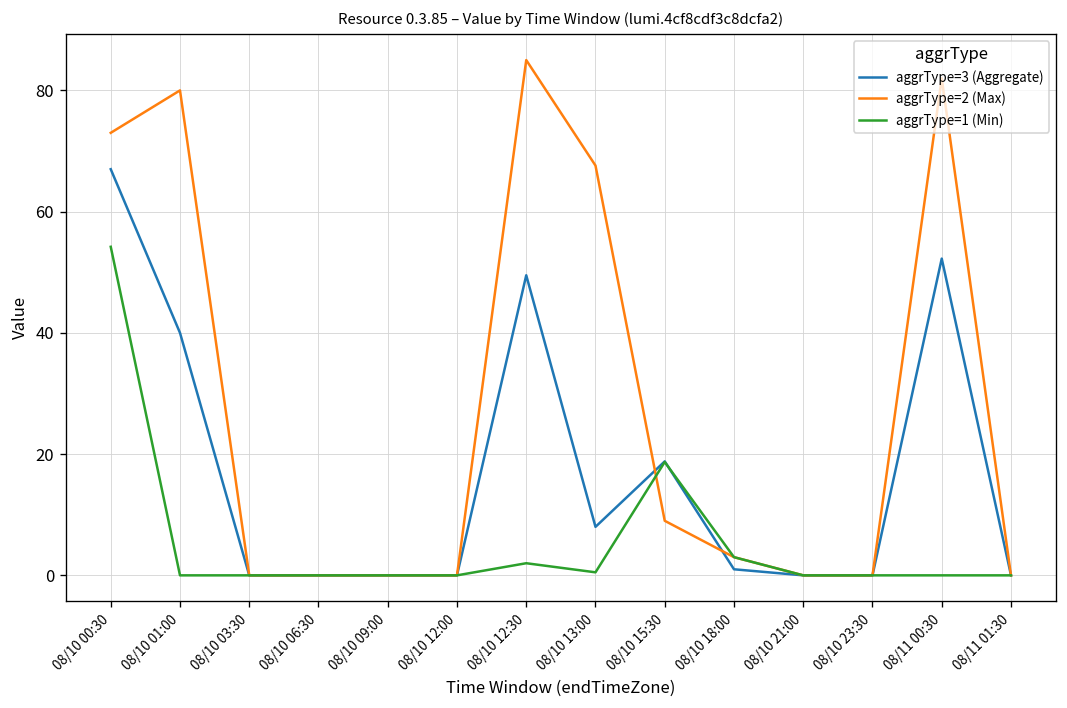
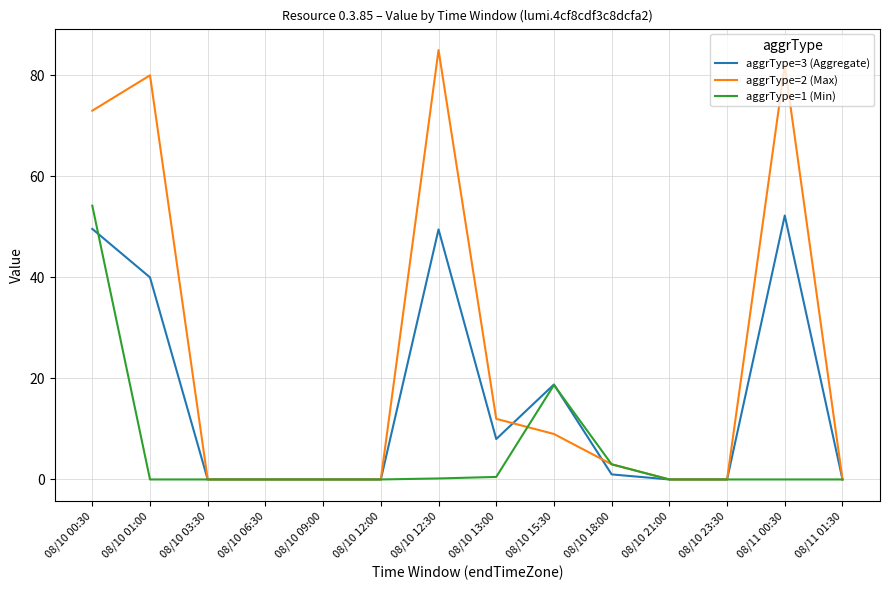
  {
    "aggrType=3 (Aggregate)": {
-     "08/10 00:30": 67,
+     "08/10 00:30": 50,
      "08/10 01:00": 40,
      "08/10 12:30": 50,
      "08/10 13:00": 8,
      "08/10 18:00": 1,
      "08/11 00:30": 52
    },
    "aggrType=2 (Max)": {
      "08/10 00:30": 73,
      "08/10 01:00": 80,
      "08/10 12:30": 85,
-     "08/10 13:00": 68,
+     "08/10 13:00": 12,
      "08/10 15:30": 9
    },
    "aggrType=1 (Min)": {
      "08/10 00:30": 54,
      "08/10 01:00": 0,
-     "08/10 12:30": 2,
+     "08/10 12:30": 0,
      "08/10 13:00": 1,
      "08/11 00:30": 0
    }
  }
